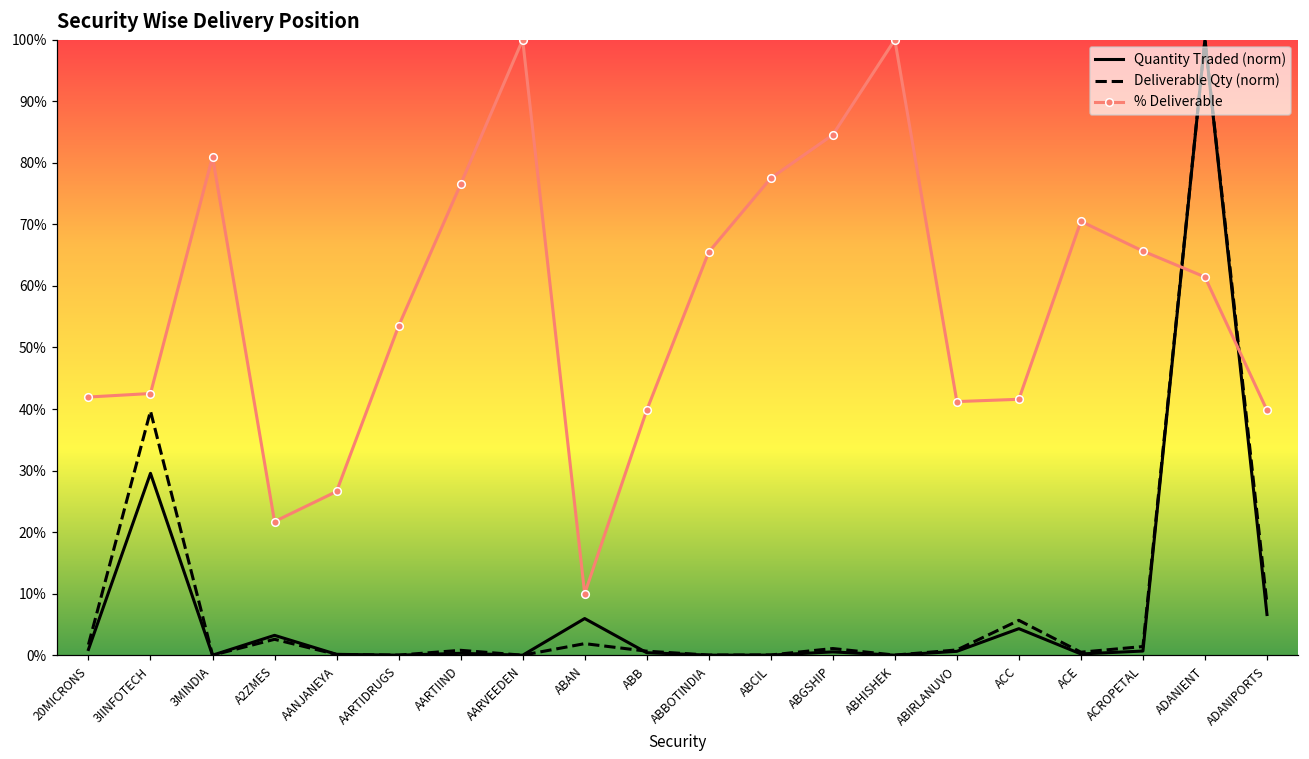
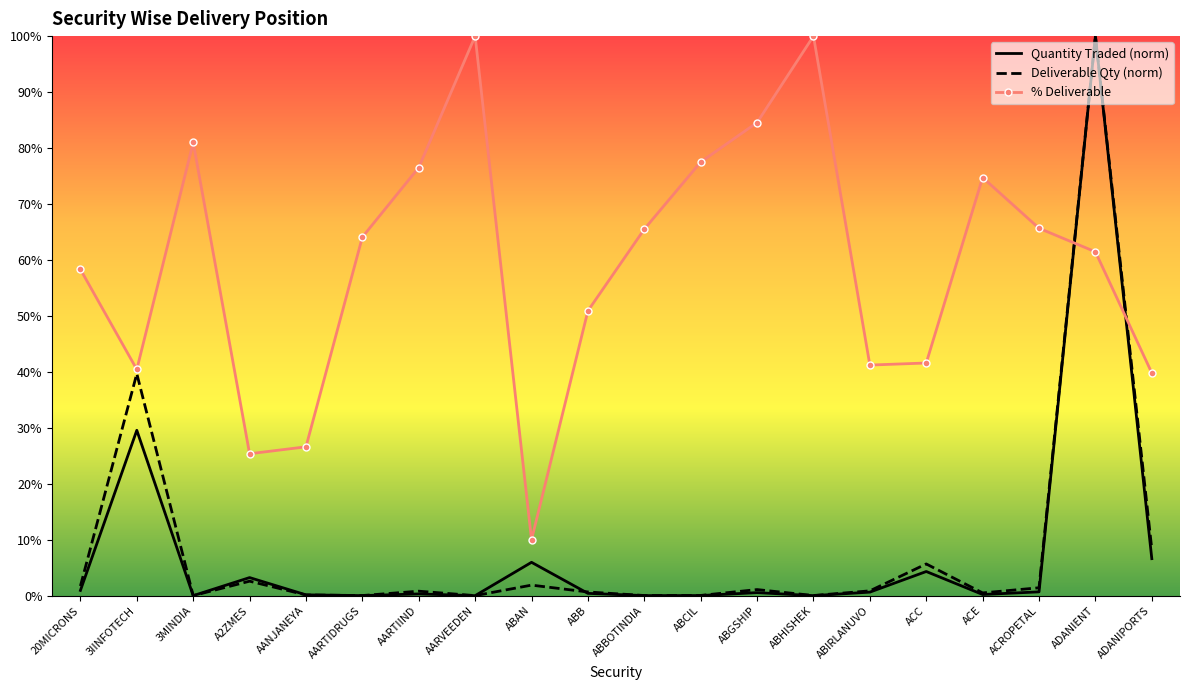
  {
    "% Deliverable": {
-     "20MICRONS": "42%",
-     "3IINFOTECH": "43%",
+     "20MICRONS": "58%",
+     "3IINFOTECH": "40%",
      "3MINDIA": "81%",
-     "A2ZMES": "22%",
+     "A2ZMES": "25%",
      "AANJANEYA": "27%",
-     "AARTIDRUGS": "53%",
+     "AARTIDRUGS": "64%",
      "AARTIIND": "77%",
      "AARVEEDEN": "100%",
      "ABAN": "10%",
-     "ABB": "40%",
+     "ABB": "51%",
      "ABBOTINDIA": "66%",
      "ABCIL": "78%",
      "ABGSHIP": "85%",
      "ABHISHEK": "100%",
      "ABIRLANUVO": "41%",
      "ACC": "42%",
-     "ACE": "71%",
+     "ACE": "75%",
      "ACROPETAL": "66%",
      "ADANIENT": "61%",
      "ADANIPORTS": "40%"
    }
  }
